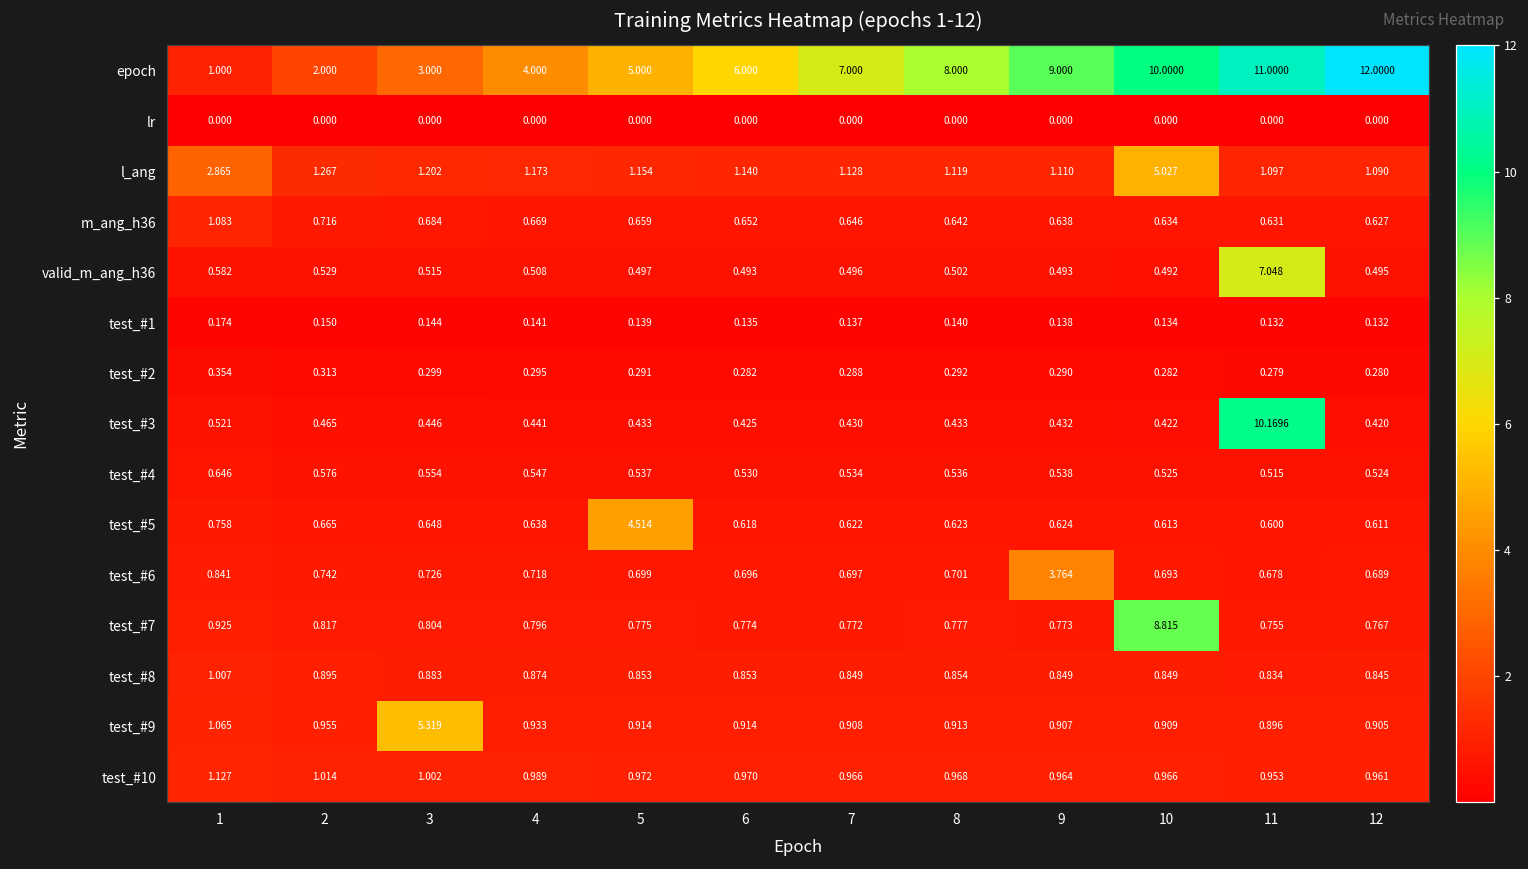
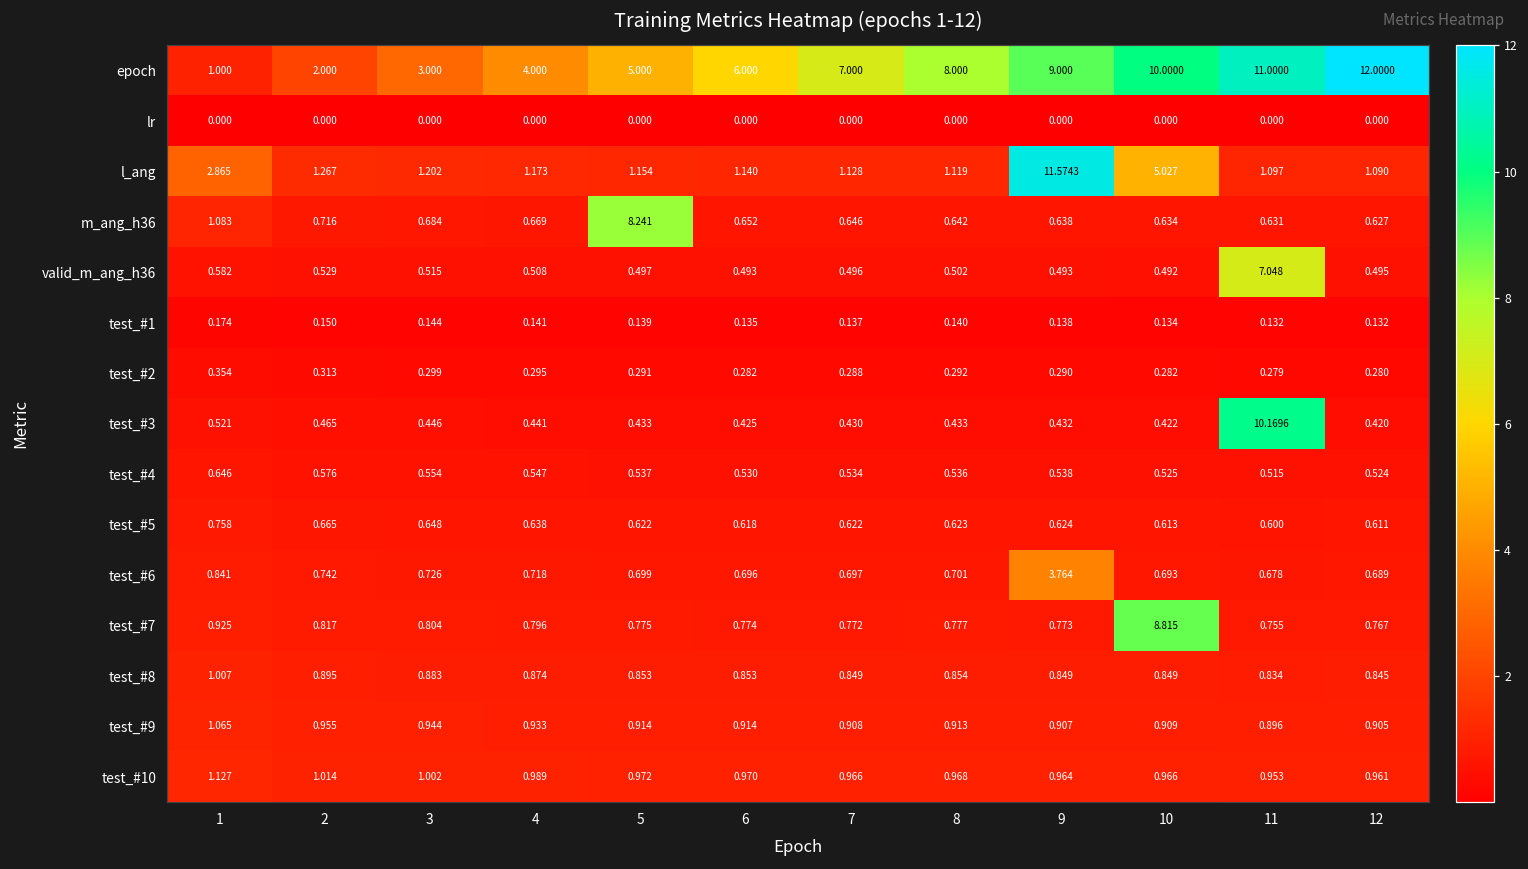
  {
    "epoch": {
      "1": 1.000,
      "2": 2.000,
      "3": 3.000,
      "4": 4.000,
      "5": 5.000,
      "6": 6.000,
      "7": 7.000,
      "8": 8.000,
      "9": 9.000,
      "10": 10.0000,
      "11": 11.0000,
      "12": 12.0000
    },
    "lr": {
      "1": 0.000,
      "2": 0.000,
      "3": 0.000,
      "4": 0.000,
      "5": 0.000,
      "6": 0.000,
      "7": 0.000,
      "8": 0.000,
      "9": 0.000,
      "10": 0.000,
      "11": 0.000,
      "12": 0.000
    },
    "l_ang": {
      "1": 2.865,
      "2": 1.267,
      "3": 1.202,
      "4": 1.173,
      "5": 1.154,
      "6": 1.140,
      "7": 1.128,
      "8": 1.119,
-     "9": 1.110,
+     "9": 11.5743,
      "10": 5.027,
      "11": 1.097,
      "12": 1.090
    },
    "m_ang_h36": {
      "1": 1.083,
      "2": 0.716,
      "3": 0.684,
      "4": 0.669,
-     "5": 0.659,
+     "5": 8.241,
      "6": 0.652,
      "7": 0.646,
      "8": 0.642,
      "9": 0.638,
      "10": 0.634,
      "11": 0.631,
      "12": 0.627
    },
    "valid_m_ang_h36": {
      "1": 0.582,
      "2": 0.529,
      "3": 0.515,
      "4": 0.508,
      "5": 0.497,
      "6": 0.493,
      "7": 0.496,
      "8": 0.502,
      "9": 0.493,
      "10": 0.492,
      "11": 7.048,
      "12": 0.495
    },
    "test_#1": {
      "1": 0.174,
      "2": 0.150,
      "3": 0.144,
      "4": 0.141,
      "5": 0.139,
      "6": 0.135,
      "7": 0.137,
      "8": 0.140,
      "9": 0.138,
      "10": 0.134,
      "11": 0.132,
      "12": 0.132
    },
    "test_#2": {
      "1": 0.354,
      "2": 0.313,
      "3": 0.299,
      "4": 0.295,
      "5": 0.291,
      "6": 0.282,
      "7": 0.288,
      "8": 0.292,
      "9": 0.290,
      "10": 0.282,
      "11": 0.279,
      "12": 0.280
    },
    "test_#3": {
      "1": 0.521,
      "2": 0.465,
      "3": 0.446,
      "4": 0.441,
      "5": 0.433,
      "6": 0.425,
      "7": 0.430,
      "8": 0.433,
      "9": 0.432,
      "10": 0.422,
      "11": 10.1696,
      "12": 0.420
    },
    "test_#4": {
      "1": 0.646,
      "2": 0.576,
      "3": 0.554,
      "4": 0.547,
      "5": 0.537,
      "6": 0.530,
      "7": 0.534,
      "8": 0.536,
      "9": 0.538,
      "10": 0.525,
      "11": 0.515,
      "12": 0.524
    },
    "test_#5": {
      "1": 0.758,
      "2": 0.665,
      "3": 0.648,
      "4": 0.638,
-     "5": 4.514,
+     "5": 0.622,
      "6": 0.618,
      "7": 0.622,
      "8": 0.623,
      "9": 0.624,
      "10": 0.613,
      "11": 0.600,
      "12": 0.611
    },
    "test_#6": {
      "1": 0.841,
      "2": 0.742,
      "3": 0.726,
      "4": 0.718,
      "5": 0.699,
      "6": 0.696,
      "7": 0.697,
      "8": 0.701,
      "9": 3.764,
      "10": 0.693,
      "11": 0.678,
      "12": 0.689
    },
    "test_#7": {
      "1": 0.925,
      "2": 0.817,
      "3": 0.804,
      "4": 0.796,
      "5": 0.775,
      "6": 0.774,
      "7": 0.772,
      "8": 0.777,
      "9": 0.773,
      "10": 8.815,
      "11": 0.755,
      "12": 0.767
    },
    "test_#8": {
      "1": 1.007,
      "2": 0.895,
      "3": 0.883,
      "4": 0.874,
      "5": 0.853,
      "6": 0.853,
      "7": 0.849,
      "8": 0.854,
      "9": 0.849,
      "10": 0.849,
      "11": 0.834,
      "12": 0.845
    },
    "test_#9": {
      "1": 1.065,
      "2": 0.955,
-     "3": 5.319,
+     "3": 0.944,
      "4": 0.933,
      "5": 0.914,
      "6": 0.914,
      "7": 0.908,
      "8": 0.913,
      "9": 0.907,
      "10": 0.909,
      "11": 0.896,
      "12": 0.905
    },
    "test_#10": {
      "1": 1.127,
      "2": 1.014,
      "3": 1.002,
      "4": 0.989,
      "5": 0.972,
      "6": 0.970,
      "7": 0.966,
      "8": 0.968,
      "9": 0.964,
      "10": 0.966,
      "11": 0.953,
      "12": 0.961
    }
  }
